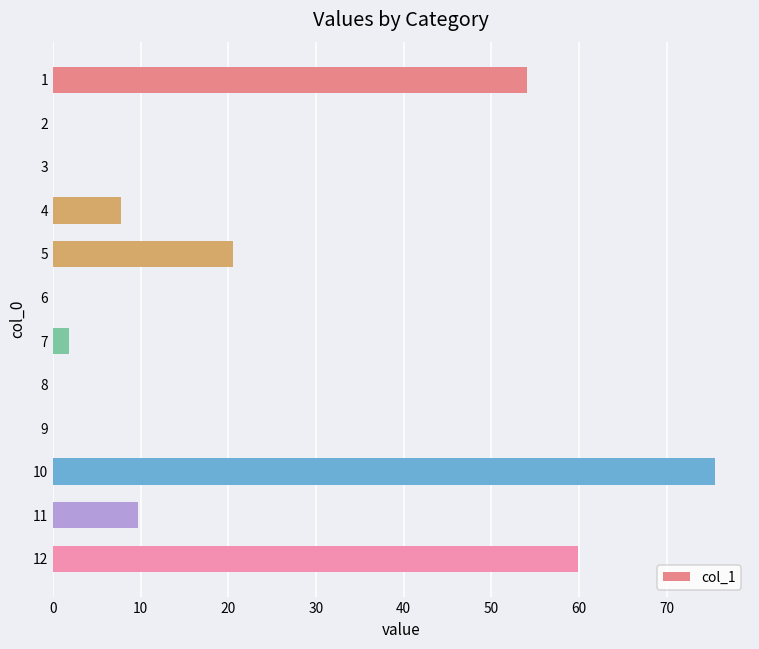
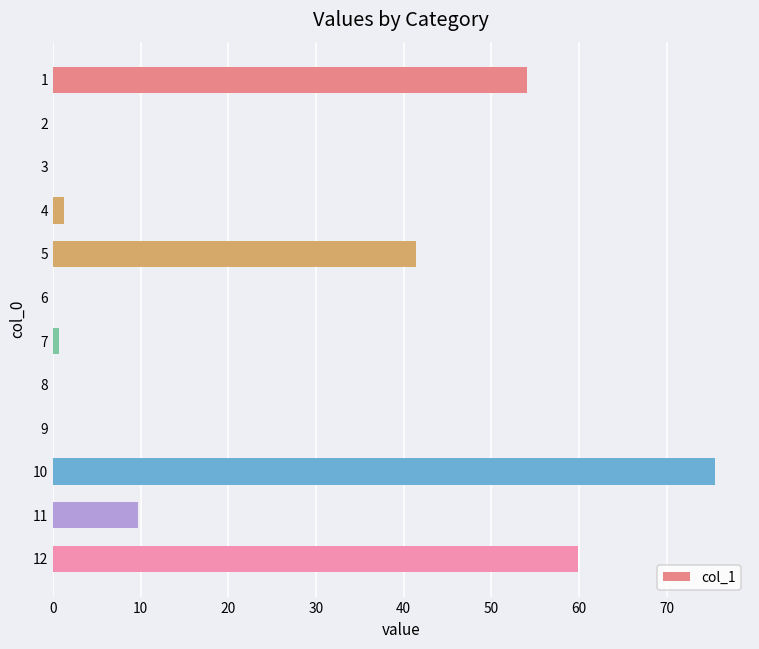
  {
    "1": 54,
    "2": 0,
    "3": 0,
-   "4": 8,
-   "5": 20,
+   "4": 1,
+   "5": 41,
    "6": 0,
-   "7": 2,
+   "7": 1,
    "8": 0,
    "9": 0,
    "10": 76,
    "11": 10,
    "12": 60
  }
